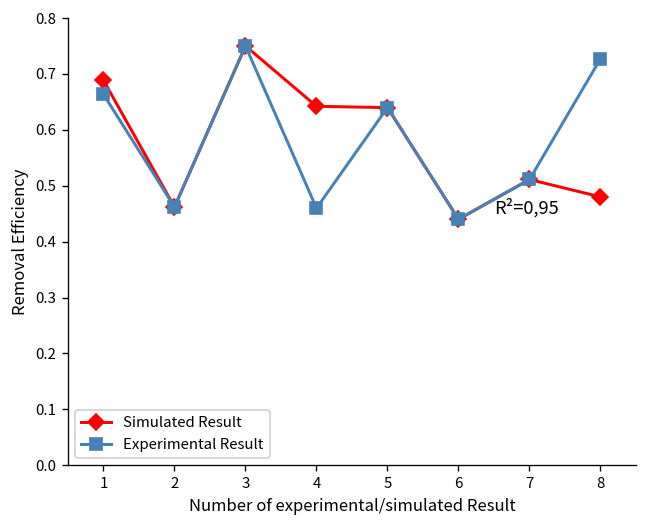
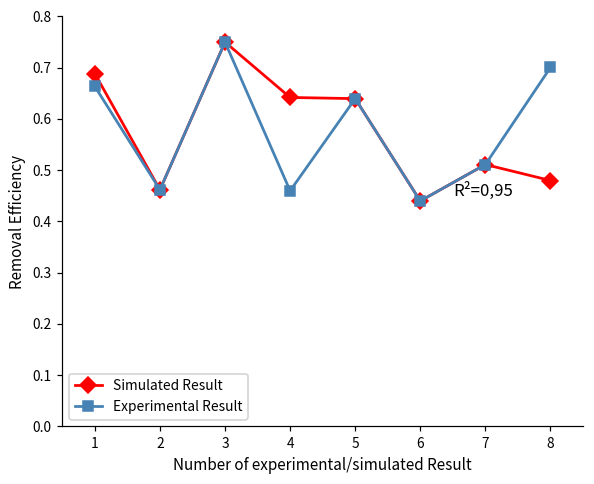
  {
    "Simulated Result": {
      "1": 0.69,
      "4": 0.64,
      "8": 0.48
    },
    "Experimental Result": {
      "1": 0.66,
      "4": 0.46,
-     "8": 0.73
+     "8": 0.70
    }
  }
